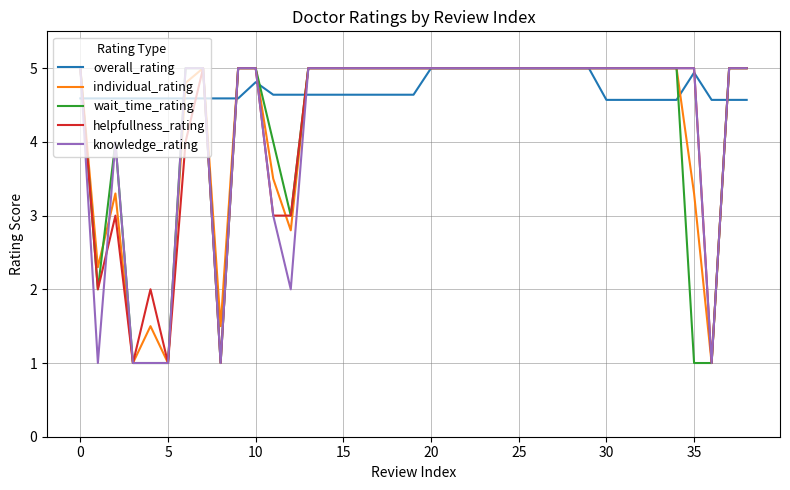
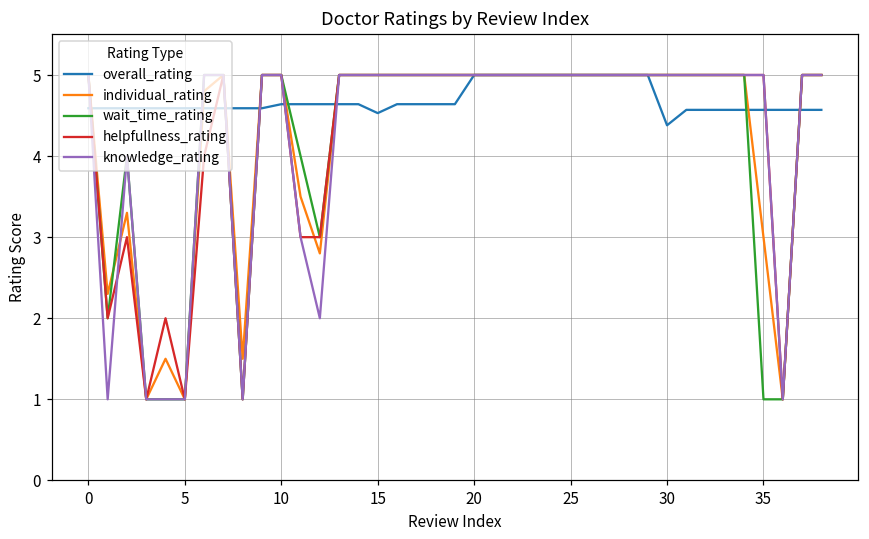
  {
    "overall_rating": {
-     "10": 4.8,
-     "15": 4.6,
-     "30": 4.6,
-     "35": 4.9
+     "10": 4.6,
+     "15": 4.5,
+     "30": 4.4,
+     "35": 4.6
    },
    "individual_rating": {
-     "35": 3.3
+     "35": 3.0
    },
    "wait_time_rating": {
      "35": 1.0
    }
  }
